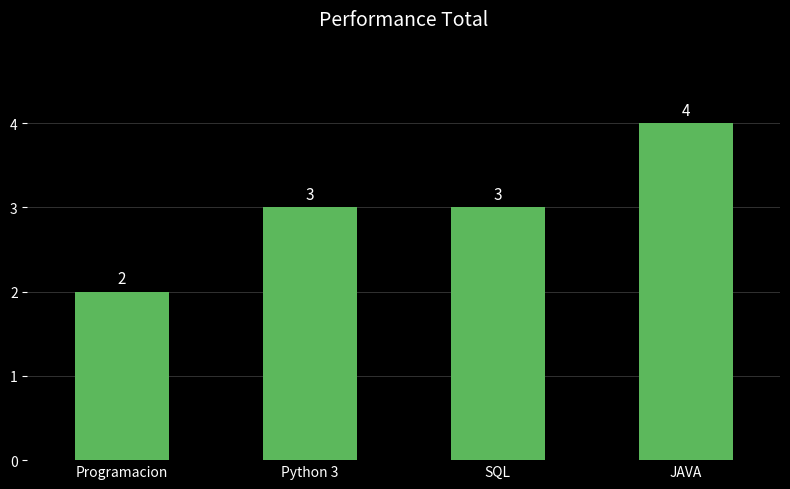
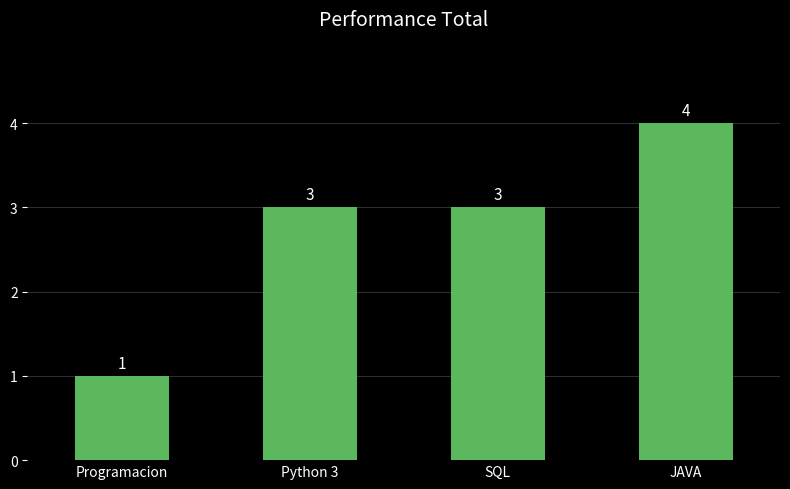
  {
-   "Programacion": 2,
+   "Programacion": 1,
    "Python 3": 3,
    "SQL": 3,
    "JAVA": 4
  }
